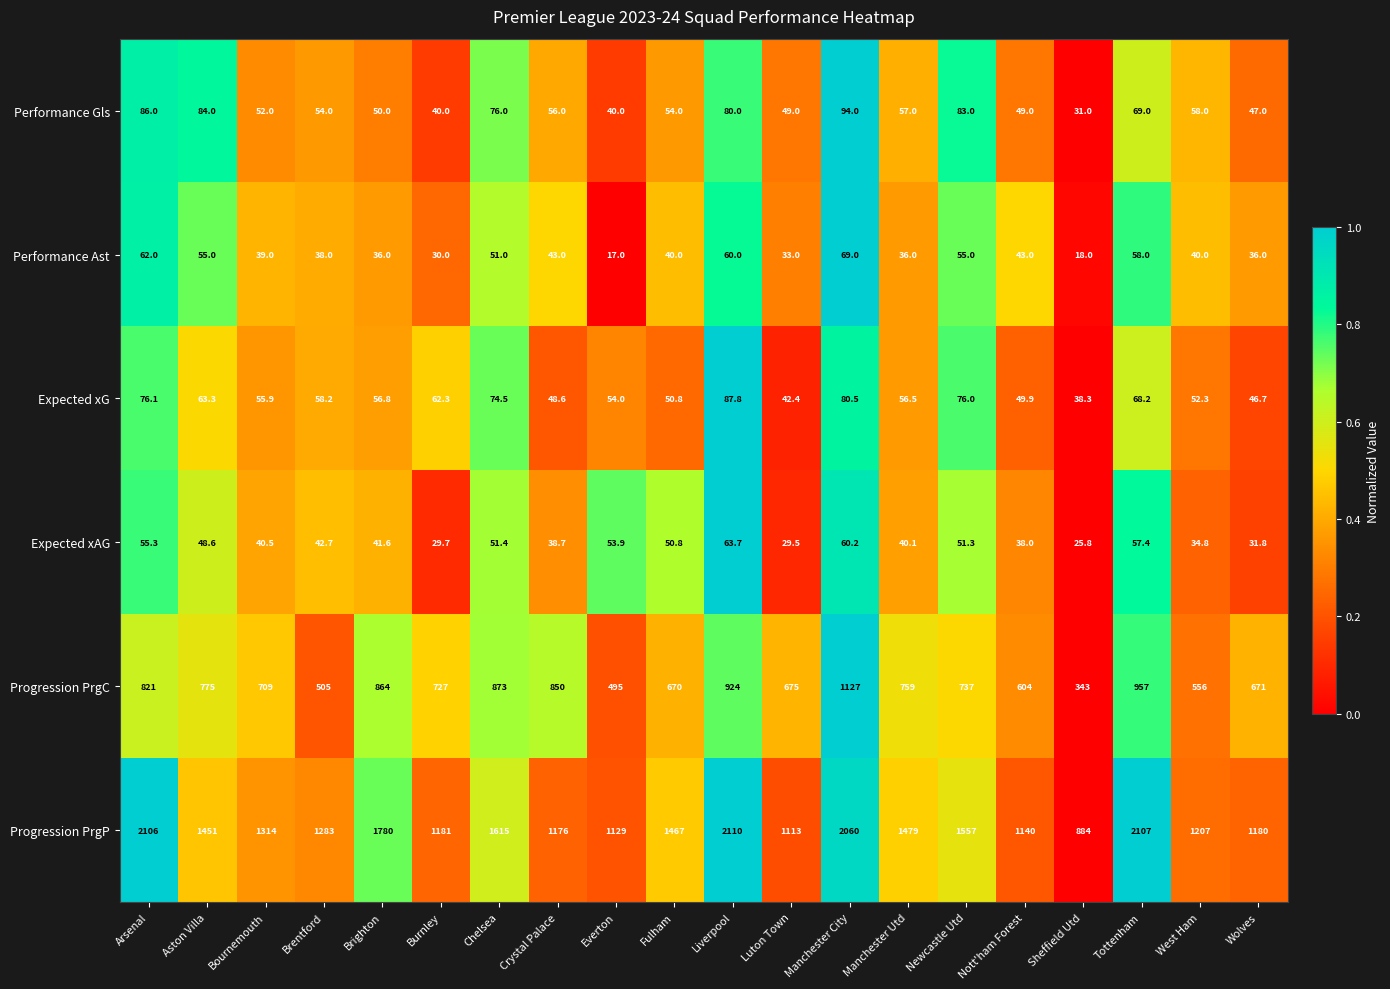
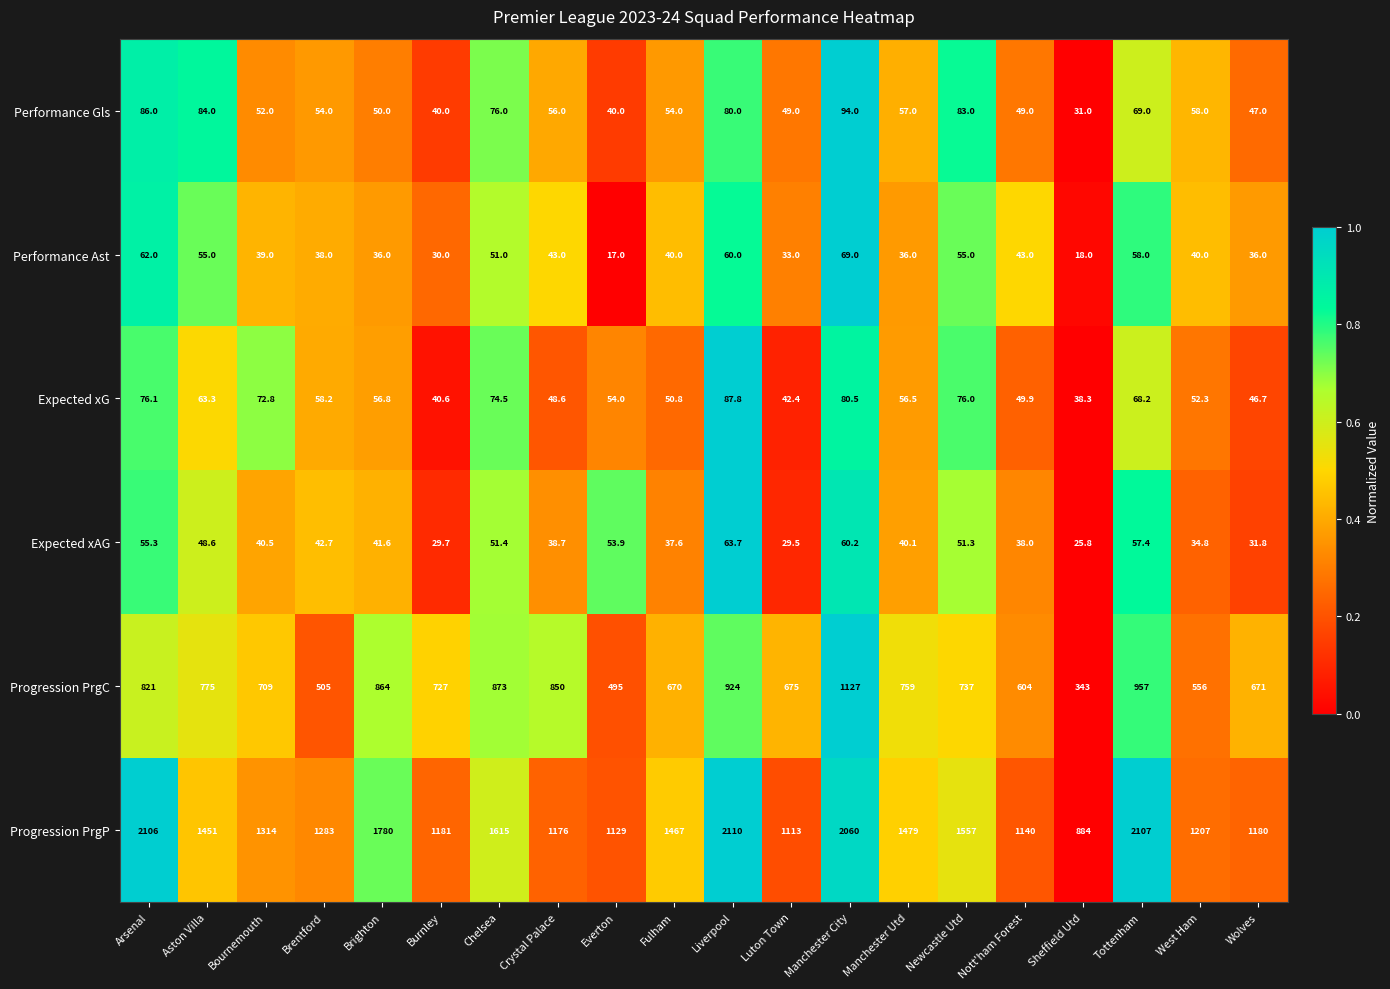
  {
    "Performance Gls": {
      "Arsenal": 86.0,
      "Aston Villa": 84.0,
      "Bournemouth": 52.0,
      "Brentford": 54.0,
      "Brighton": 50.0,
      "Burnley": 40.0,
      "Chelsea": 76.0,
      "Crystal Palace": 56.0,
      "Everton": 40.0,
      "Fulham": 54.0,
      "Liverpool": 80.0,
      "Luton Town": 49.0,
      "Manchester City": 94.0,
      "Manchester Utd": 57.0,
      "Newcastle Utd": 83.0,
      "Nott'ham Forest": 49.0,
      "Sheffield Utd": 31.0,
      "Tottenham": 69.0,
      "West Ham": 58.0,
      "Wolves": 47.0
    },
    "Performance Ast": {
      "Arsenal": 62.0,
      "Aston Villa": 55.0,
      "Bournemouth": 39.0,
      "Brentford": 38.0,
      "Brighton": 36.0,
      "Burnley": 30.0,
      "Chelsea": 51.0,
      "Crystal Palace": 43.0,
      "Everton": 17.0,
      "Fulham": 40.0,
      "Liverpool": 60.0,
      "Luton Town": 33.0,
      "Manchester City": 69.0,
      "Manchester Utd": 36.0,
      "Newcastle Utd": 55.0,
      "Nott'ham Forest": 43.0,
      "Sheffield Utd": 18.0,
      "Tottenham": 58.0,
      "West Ham": 40.0,
      "Wolves": 36.0
    },
    "Expected xG": {
      "Arsenal": 76.1,
      "Aston Villa": 63.3,
-     "Bournemouth": 55.9,
+     "Bournemouth": 72.8,
      "Brentford": 58.2,
      "Brighton": 56.8,
-     "Burnley": 62.3,
+     "Burnley": 40.6,
      "Chelsea": 74.5,
      "Crystal Palace": 48.6,
      "Everton": 54.0,
      "Fulham": 50.8,
      "Liverpool": 87.8,
      "Luton Town": 42.4,
      "Manchester City": 80.5,
      "Manchester Utd": 56.5,
      "Newcastle Utd": 76.0,
      "Nott'ham Forest": 49.9,
      "Sheffield Utd": 38.3,
      "Tottenham": 68.2,
      "West Ham": 52.3,
      "Wolves": 46.7
    },
    "Expected xAG": {
      "Arsenal": 55.3,
      "Aston Villa": 48.6,
      "Bournemouth": 40.5,
      "Brentford": 42.7,
      "Brighton": 41.6,
      "Burnley": 29.7,
      "Chelsea": 51.4,
      "Crystal Palace": 38.7,
      "Everton": 53.9,
-     "Fulham": 50.8,
+     "Fulham": 37.6,
      "Liverpool": 63.7,
      "Luton Town": 29.5,
      "Manchester City": 60.2,
      "Manchester Utd": 40.1,
      "Newcastle Utd": 51.3,
      "Nott'ham Forest": 38.0,
      "Sheffield Utd": 25.8,
      "Tottenham": 57.4,
      "West Ham": 34.8,
      "Wolves": 31.8
    },
    "Progression PrgC": {
      "Arsenal": 821,
      "Aston Villa": 775,
      "Bournemouth": 709,
      "Brentford": 505,
      "Brighton": 864,
      "Burnley": 727,
      "Chelsea": 873,
      "Crystal Palace": 850,
      "Everton": 495,
      "Fulham": 670,
      "Liverpool": 924,
      "Luton Town": 675,
      "Manchester City": 1127,
      "Manchester Utd": 759,
      "Newcastle Utd": 737,
      "Nott'ham Forest": 604,
      "Sheffield Utd": 343,
      "Tottenham": 957,
      "West Ham": 556,
      "Wolves": 671
    },
    "Progression PrgP": {
      "Arsenal": 2106,
      "Aston Villa": 1451,
      "Bournemouth": 1314,
      "Brentford": 1283,
      "Brighton": 1780,
      "Burnley": 1181,
      "Chelsea": 1615,
      "Crystal Palace": 1176,
      "Everton": 1129,
      "Fulham": 1467,
      "Liverpool": 2110,
      "Luton Town": 1113,
      "Manchester City": 2060,
      "Manchester Utd": 1479,
      "Newcastle Utd": 1557,
      "Nott'ham Forest": 1140,
      "Sheffield Utd": 884,
      "Tottenham": 2107,
      "West Ham": 1207,
      "Wolves": 1180
    }
  }
